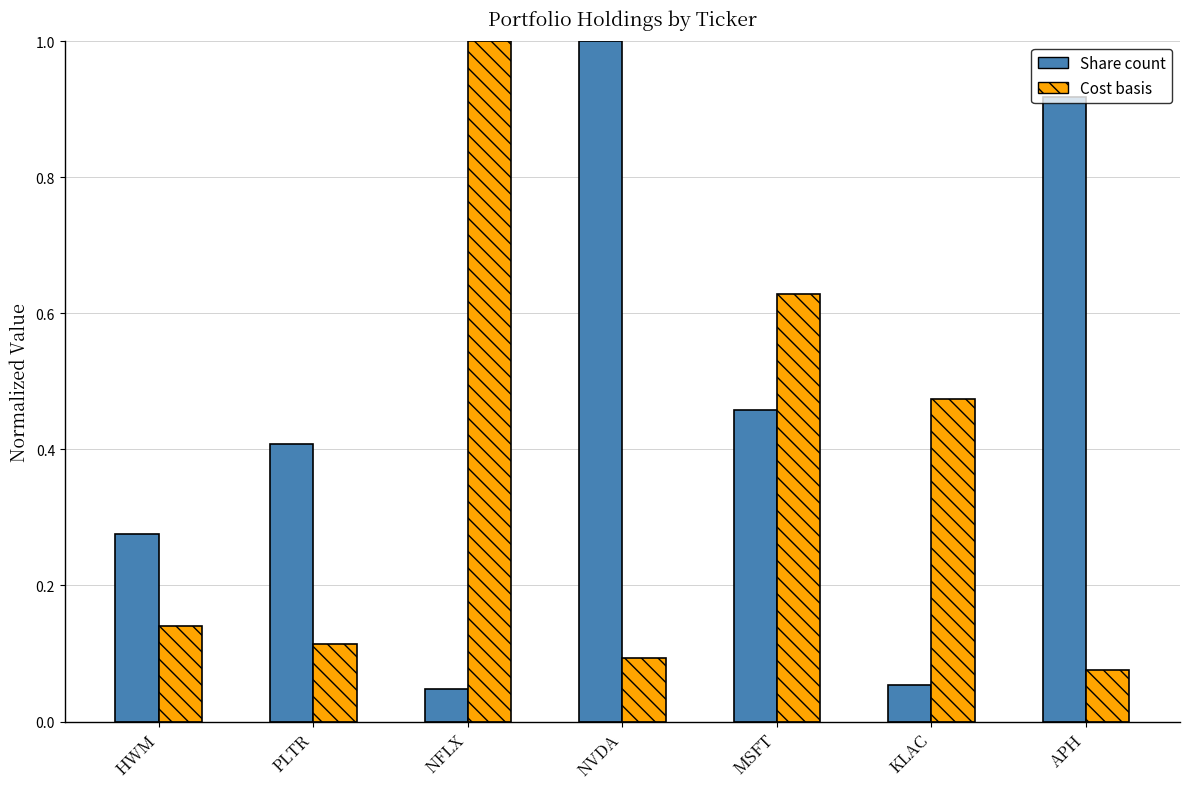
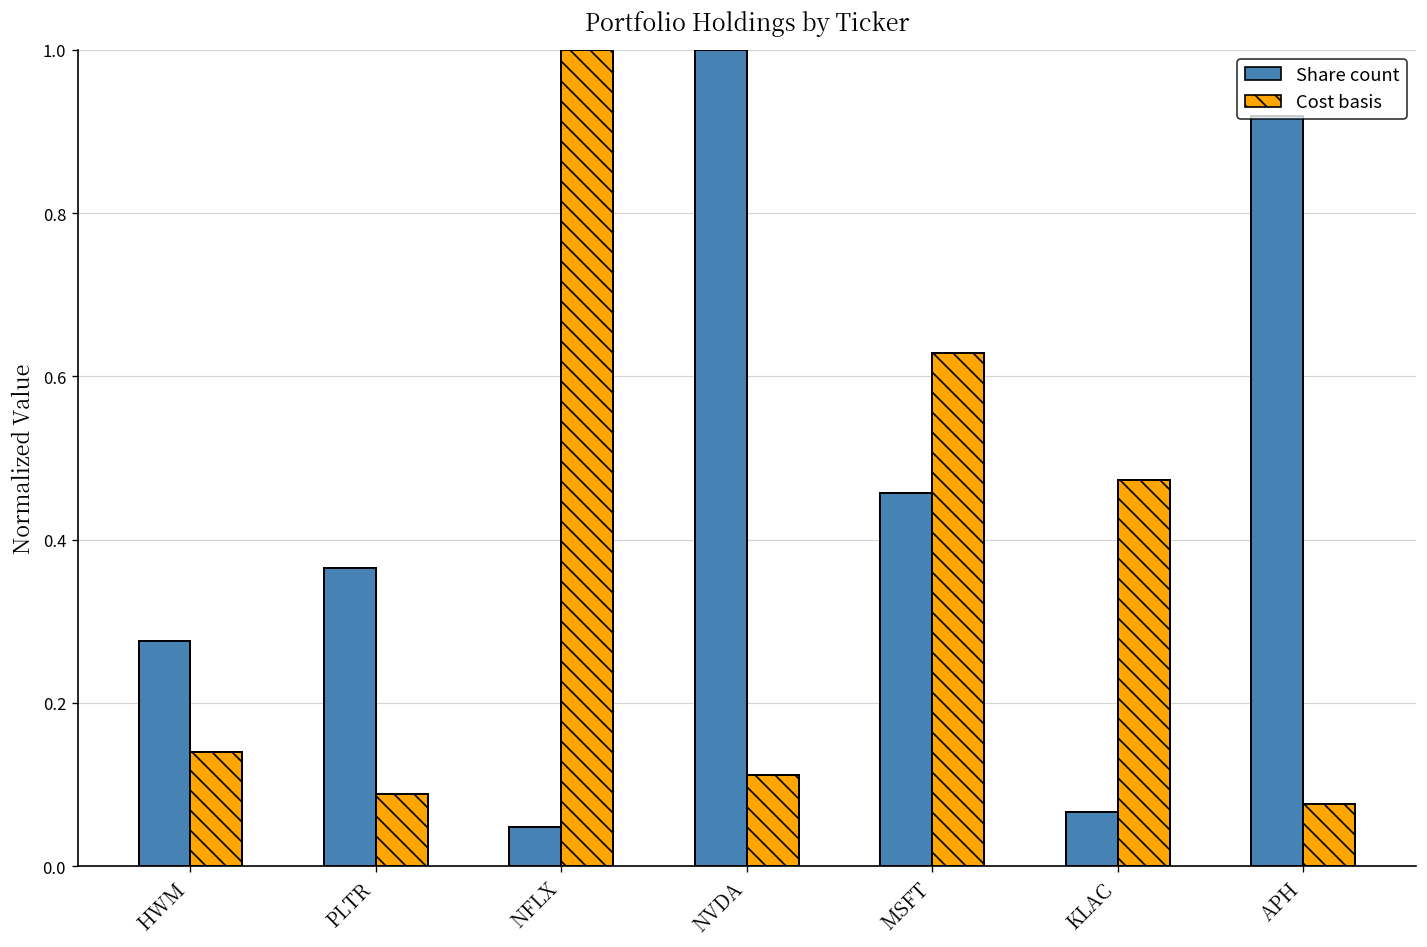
  {
    "Share count": {
      "HWM": 0.28,
-     "PLTR": 0.41,
+     "PLTR": 0.37,
      "NFLX": 0.05,
      "NVDA": 1.00,
      "MSFT": 0.46,
-     "KLAC": 0.05
+     "KLAC": 0.07
    },
    "Cost basis": {
      "HWM": 0.14,
-     "PLTR": 0.11,
+     "PLTR": 0.09,
      "NFLX": 1.00,
-     "NVDA": 0.09,
+     "NVDA": 0.11,
      "MSFT": 0.63,
      "KLAC": 0.47,
      "APH": 0.08
    }
  }
